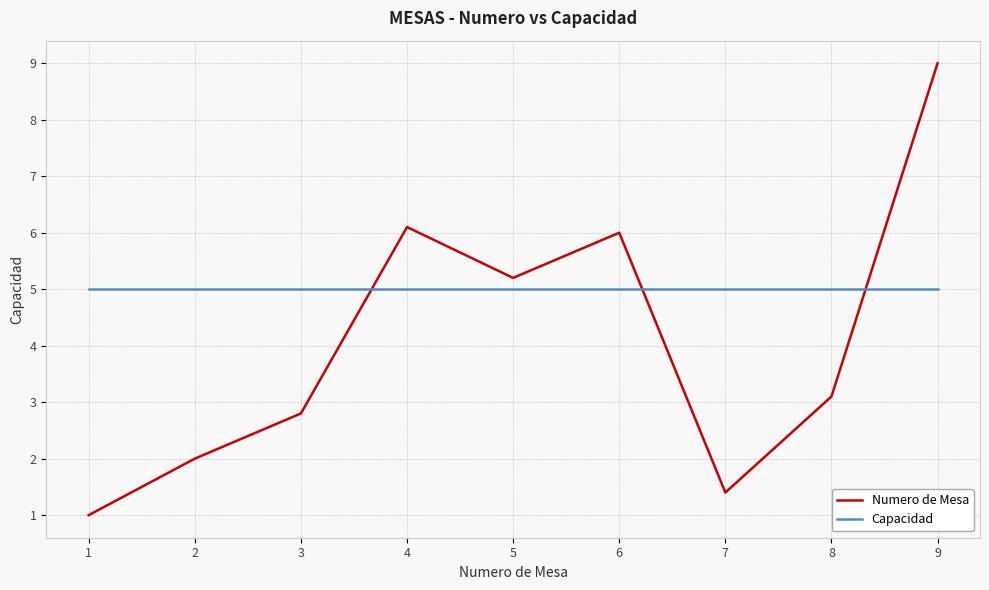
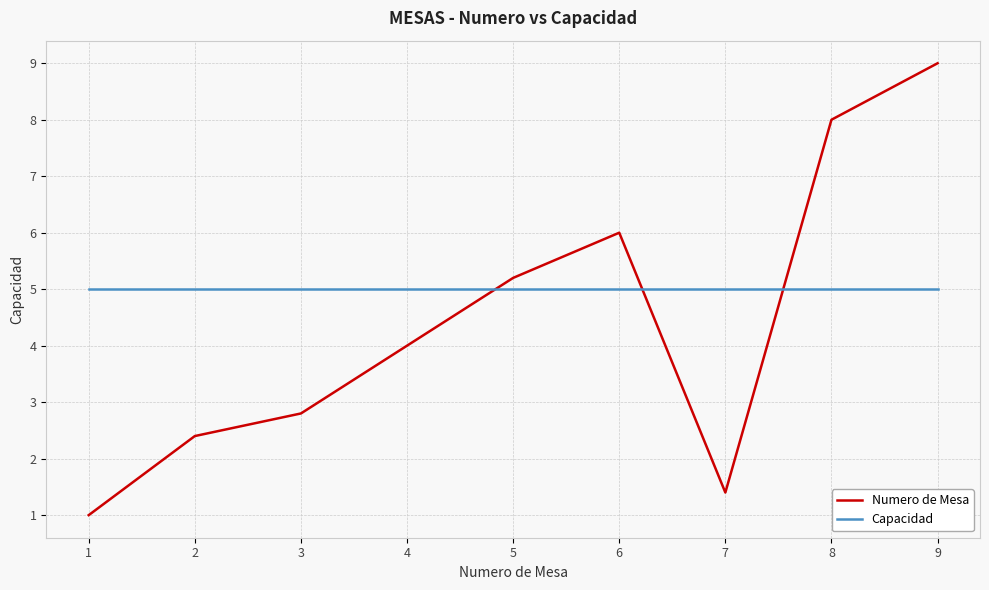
  {
    "Numero de Mesa": {
      "1": 1.0,
-     "2": 2.0,
+     "2": 2.4,
      "3": 2.8,
-     "4": 6.1,
+     "4": 4.0,
      "5": 5.2,
      "6": 6.0,
      "7": 1.4,
-     "8": 3.1,
+     "8": 8.0,
      "9": 9.0
    },
    "Capacidad": {
      "1": 5.0,
      "2": 5.0,
      "3": 5.0,
      "4": 5.0,
      "5": 5.0,
      "6": 5.0,
      "7": 5.0,
      "8": 5.0,
      "9": 5.0
    }
  }
